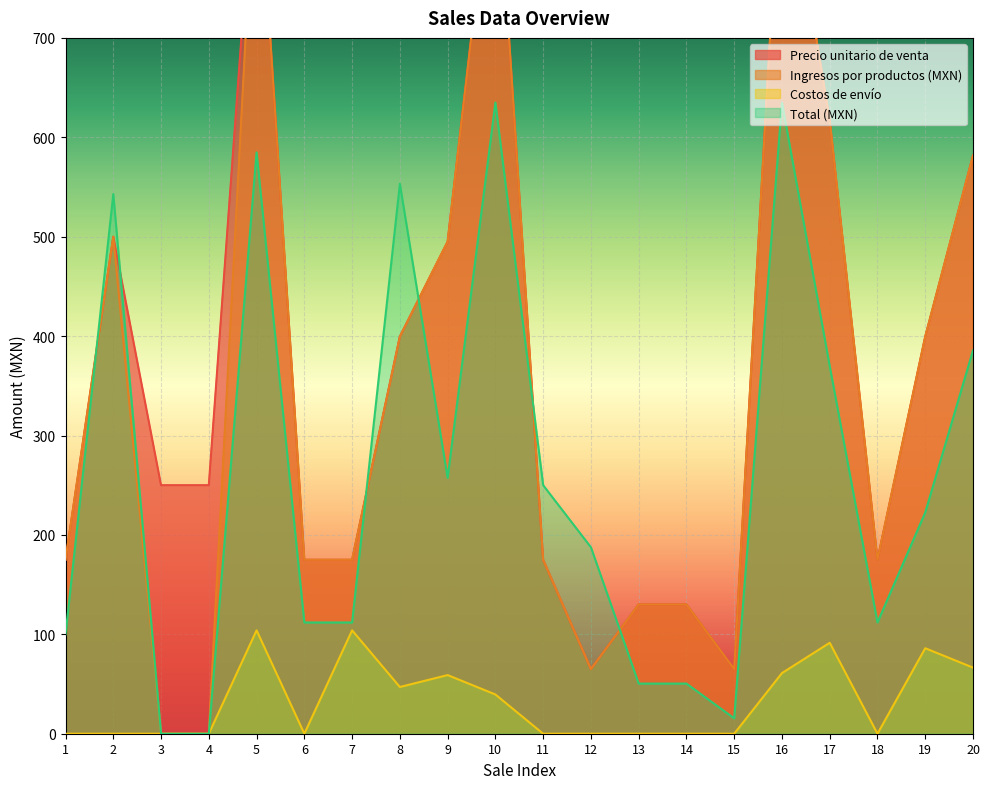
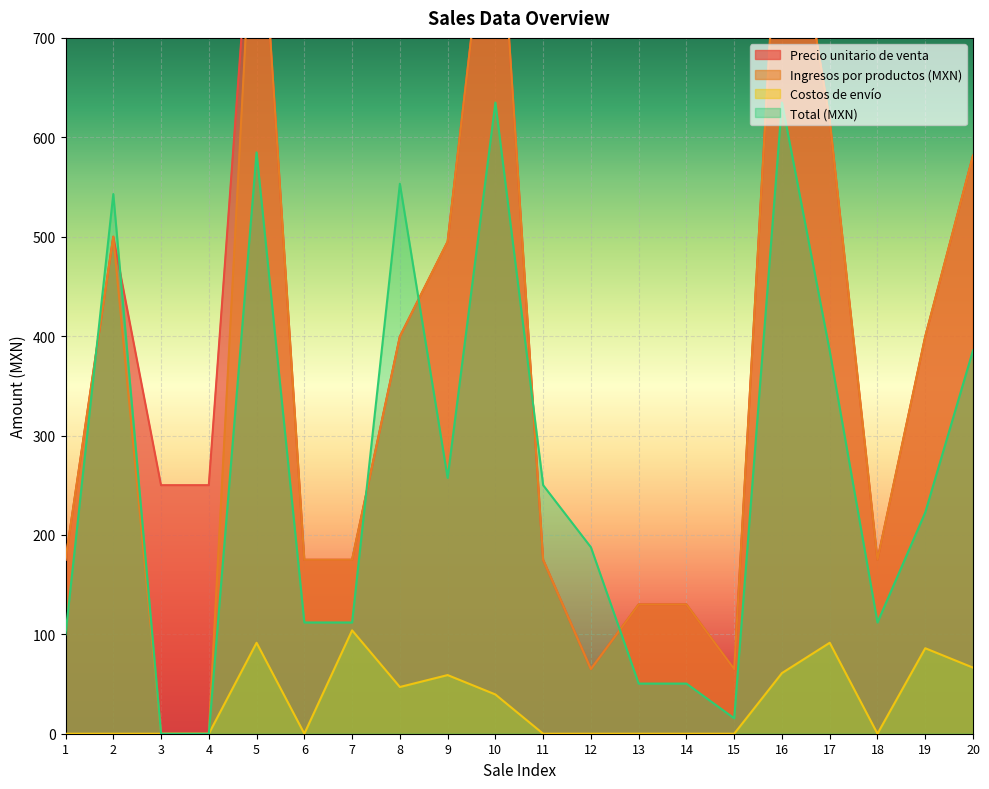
  {
    "Costos de envío": {
      "1": 0,
      "2": 0,
-     "5": 100,
+     "5": 90,
      "6": 0,
      "7": 100,
      "8": 50,
      "9": 60,
      "10": 40,
      "11": 0,
      "12": 0,
      "13": 0,
      "14": 0,
      "15": 0,
      "16": 60,
      "17": 90,
      "18": 0,
      "19": 90,
      "20": 70
    },
    "Total (MXN)": {
      "1": 100,
      "2": 540,
      "5": 580,
      "6": 110,
      "7": 110,
      "8": 550,
      "9": 260,
      "10": 630,
      "11": 250,
      "12": 190,
      "13": 50,
      "14": 50,
      "15": 20,
-     "17": 370,
+     "17": 390,
      "18": 110,
      "19": 220,
      "20": 390
    }
  }
